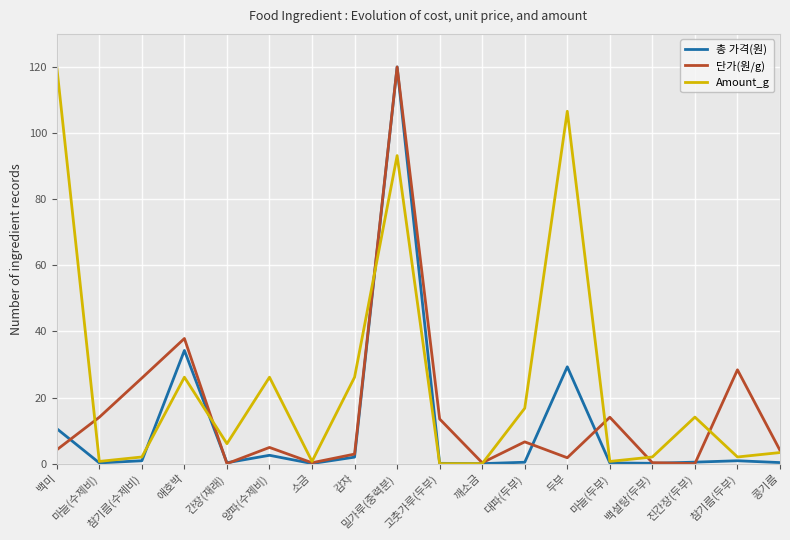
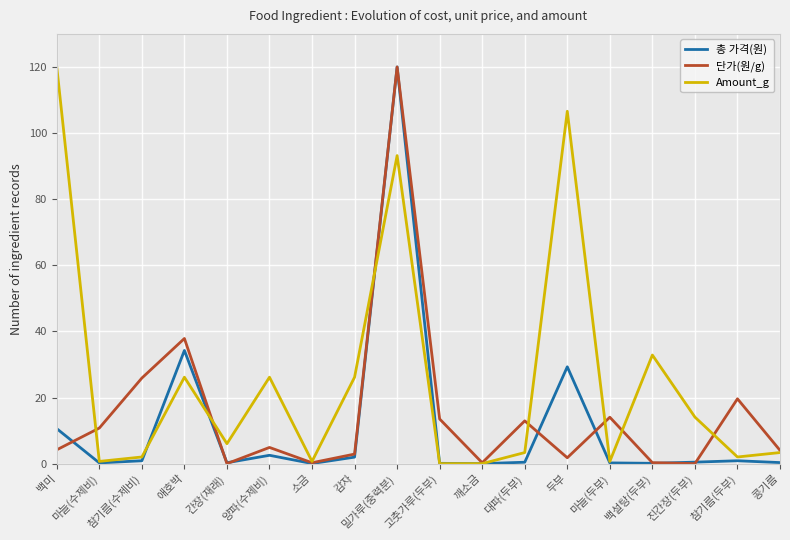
  {
    "총 가격(원)": {
      "백미": 11,
      "참기름(수제비)": 1,
      "애호박": 34,
      "양파(수제비)": 3,
      "감자": 2,
      "대파(두부)": 0,
      "두부": 29,
      "참기름(두부)": 1,
      "콩기름": 0
    },
    "단가(원/g)": {
      "백미": 4,
-     "마늘(수제비)": 14,
+     "마늘(수제비)": 11,
      "참기름(수제비)": 26,
      "애호박": 38,
      "양파(수제비)": 5,
      "감자": 3,
      "고춧가루(두부)": 14,
-     "대파(두부)": 7,
+     "대파(두부)": 13,
      "두부": 2,
      "마늘(두부)": 14,
-     "참기름(두부)": 28
+     "참기름(두부)": 20
    },
    "Amount_g": {
      "백미": 120,
      "참기름(수제비)": 2,
      "애호박": 26,
      "간장(재래)": 6,
      "양파(수제비)": 26,
      "감자": 26,
      "밀가루(중력분)": 93,
-     "대파(두부)": 17,
+     "대파(두부)": 3,
      "두부": 107,
-     "백설탕(두부)": 2,
+     "백설탕(두부)": 33,
      "진간장(두부)": 14,
      "참기름(두부)": 2
    }
  }
